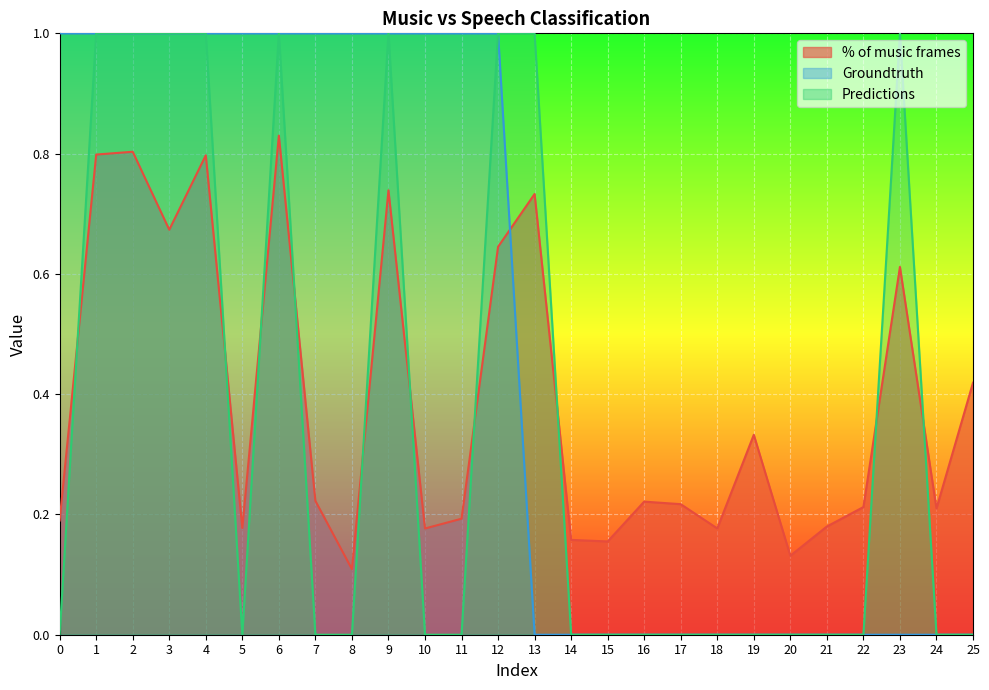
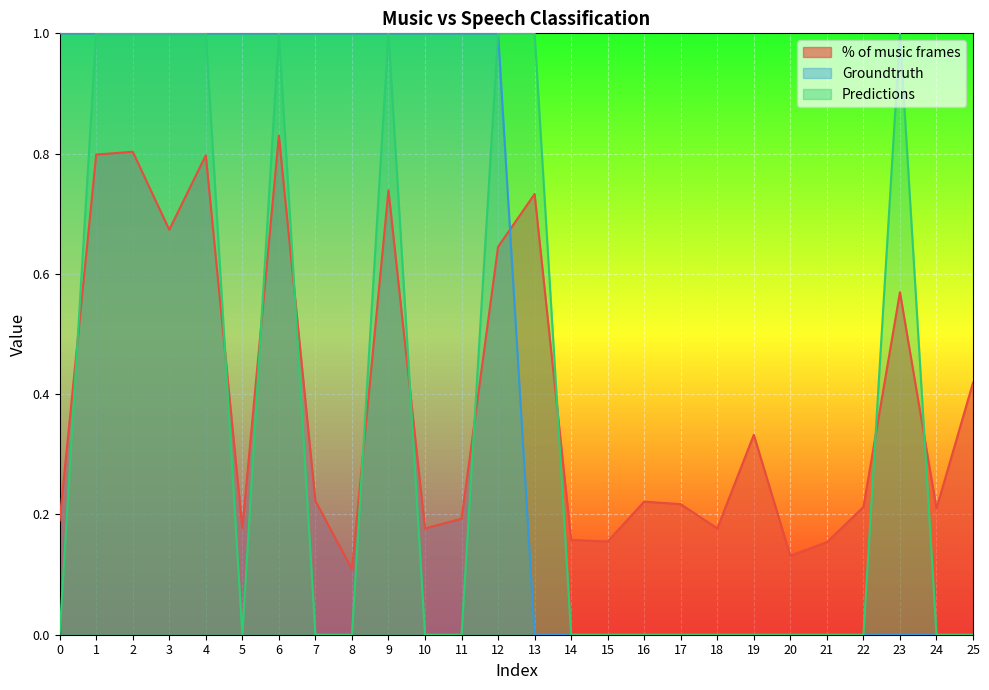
  {
    "% of music frames": {
      "0": 0.19,
      "1": 0.80,
      "2": 0.80,
      "3": 0.67,
      "4": 0.80,
      "5": 0.18,
      "6": 0.83,
      "7": 0.22,
      "8": 0.11,
      "9": 0.74,
      "10": 0.18,
      "11": 0.19,
      "12": 0.65,
      "13": 0.73,
      "14": 0.16,
      "15": 0.16,
      "16": 0.22,
      "17": 0.22,
      "18": 0.18,
      "19": 0.33,
      "20": 0.13,
-     "21": 0.18,
+     "21": 0.15,
      "22": 0.21,
-     "23": 0.61,
+     "23": 0.57,
      "24": 0.21,
      "25": 0.42
    },
    "Groundtruth": {
      "0": 1.00,
      "5": 1.00,
      "7": 1.00,
      "8": 1.00,
      "10": 1.00,
      "11": 1.00,
      "13": 0.00,
      "23": 0.00
    },
    "Predictions": {
      "0": 0.00,
      "5": 0.00,
      "7": 0.00,
      "8": 0.00,
      "10": 0.00,
      "11": 0.00,
      "13": 1.00,
      "23": 1.00
    }
  }
